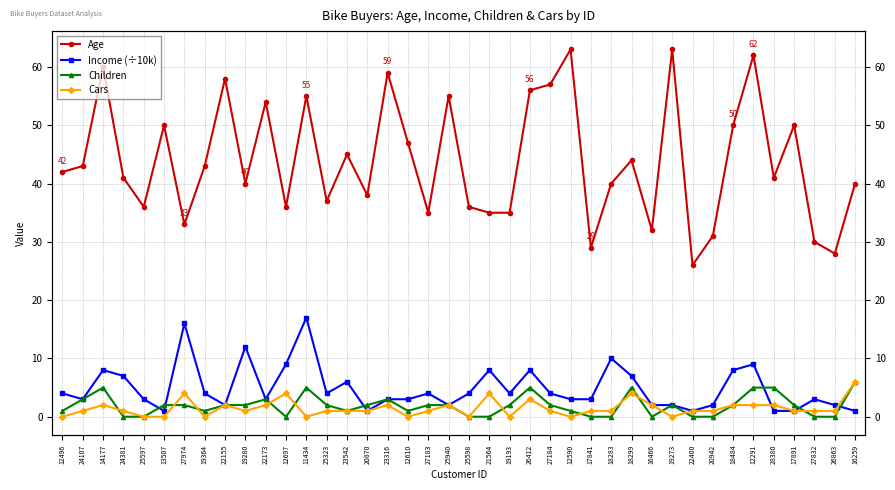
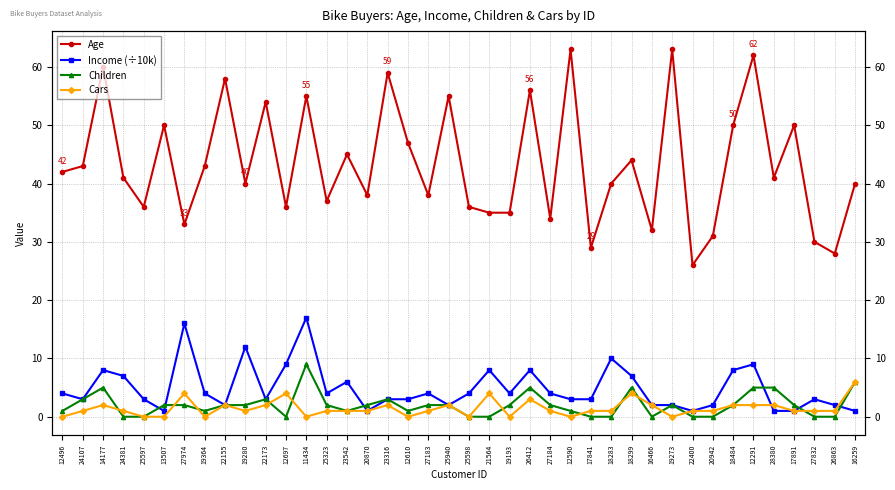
  {
    "Age": {
      "24107": 43,
      "24381": 41,
      "25597": 36,
      "13507": 50,
      "19364": 43,
      "22155": 58,
      "22173": 54,
      "12697": 36,
      "25323": 37,
      "23542": 45,
      "20870": 38,
      "12610": 47,
-     "27183": 35,
+     "27183": 38,
      "25940": 55,
      "25598": 36,
      "21564": 35,
      "19193": 35,
-     "27184": 57,
+     "27184": 34,
      "12590": 63,
      "18283": 40,
      "18299": 44,
      "16466": 32,
      "19273": 63,
      "22400": 26,
      "20942": 31,
      "28380": 41,
      "17891": 50,
      "27832": 30,
      "26863": 28,
      "16259": 40
    },
    "Income (÷10k)": {
      "12496": 4,
      "14177": 8,
      "24381": 7,
      "25597": 3,
      "13507": 1,
      "27974": 16,
      "19364": 4,
      "19280": 12,
      "12697": 9,
      "11434": 17,
      "25323": 4,
      "23542": 6,
      "12610": 3,
      "27183": 4,
      "25598": 4,
      "21564": 8,
      "19193": 4,
      "26412": 8,
      "27184": 4,
      "12590": 3,
      "17841": 3,
      "18283": 10,
      "18299": 7,
      "20942": 2,
      "18484": 8,
      "12291": 9,
      "28380": 1,
      "27832": 3,
      "26863": 2,
      "16259": 1
    },
    "Children": {
      "12496": 1,
      "14177": 5,
      "24381": 0,
      "13507": 2,
      "27974": 2,
      "19364": 1,
      "19280": 2,
      "12697": 0,
-     "11434": 5,
+     "11434": 9,
      "25323": 2,
      "20870": 2,
      "12610": 1,
      "27183": 2,
      "21564": 0,
      "19193": 2,
      "26412": 5,
      "27184": 2,
      "12590": 1,
      "17841": 0,
      "18283": 0,
      "18299": 5,
      "16466": 0,
      "22400": 0,
      "20942": 0,
      "12291": 5,
      "28380": 5,
      "17891": 2,
      "27832": 0,
      "26863": 0
    },
    "Cars": {
      "12496": 0,
      "24107": 1,
      "14177": 2,
      "24381": 1,
      "13507": 0,
      "27974": 4,
      "19364": 0,
      "19280": 1,
      "22173": 2,
      "12697": 4,
      "11434": 0,
      "25323": 1,
      "23316": 2,
      "12610": 0,
      "27183": 1,
      "21564": 4,
      "19193": 0,
      "26412": 3,
      "27184": 1,
      "12590": 0,
      "17841": 1,
      "18283": 1,
      "18299": 4,
      "19273": 0,
      "20942": 1,
      "12291": 2,
      "28380": 2,
      "27832": 1,
      "26863": 1
    }
  }
